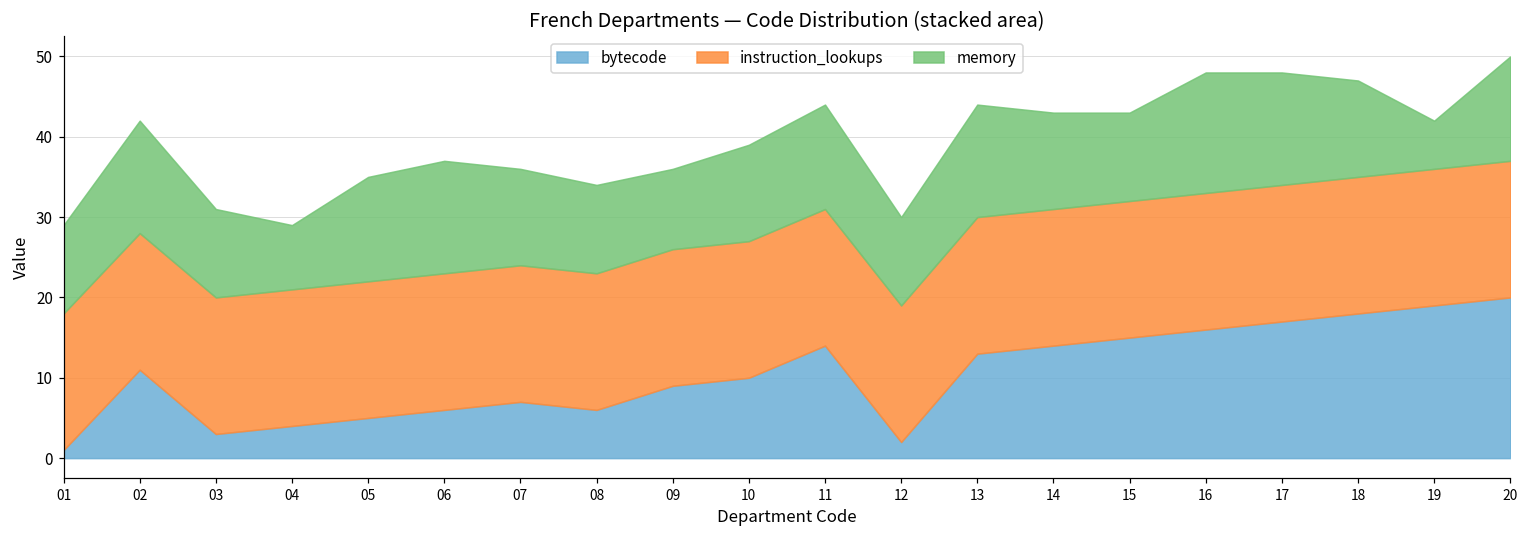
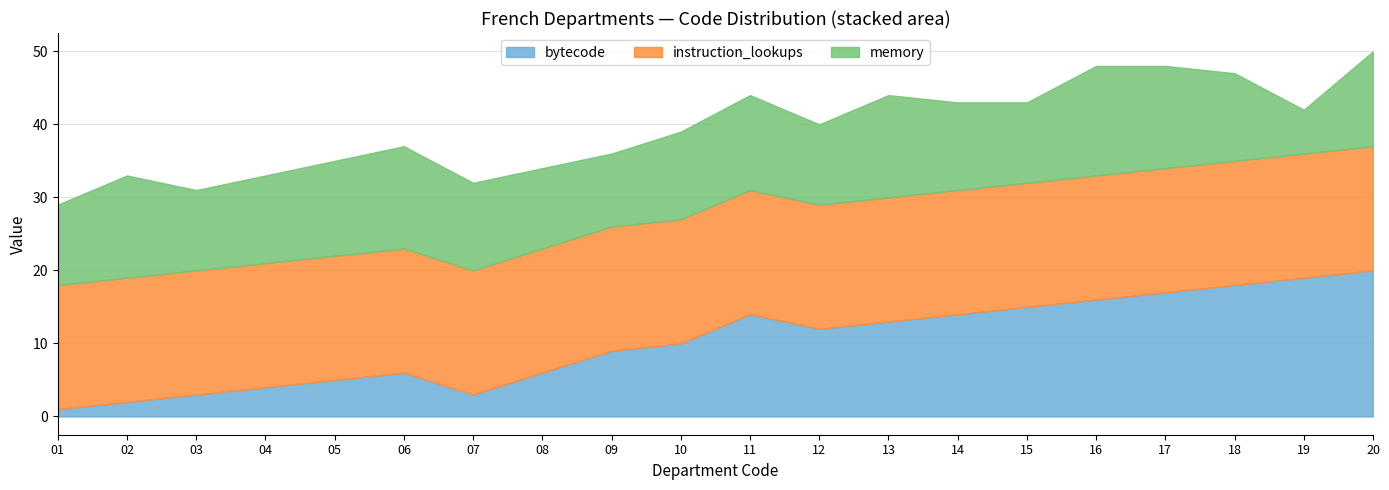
  {
    "bytecode": {
      "01": 1,
-     "02": 11,
+     "02": 2,
      "03": 3,
      "04": 4,
      "05": 5,
      "06": 6,
-     "07": 7,
+     "07": 3,
      "08": 6,
      "09": 9,
      "10": 10,
      "11": 14,
-     "12": 2,
+     "12": 12,
      "13": 13,
      "14": 14,
      "15": 15,
      "16": 16,
      "17": 17,
      "18": 18,
      "19": 19,
      "20": 20
    },
    "instruction_lookups": {
      "01": 17,
      "02": 17,
      "03": 17,
      "04": 17,
      "05": 17,
      "06": 17,
      "07": 17,
      "08": 17,
      "09": 17,
      "10": 17,
      "11": 17,
      "12": 17,
      "13": 17,
      "14": 17,
      "15": 17,
      "16": 17,
      "17": 17,
      "18": 17,
      "19": 17,
      "20": 17
    },
    "memory": {
      "01": 11,
      "02": 14,
      "03": 11,
-     "04": 8,
+     "04": 12,
      "05": 13,
      "06": 14,
      "07": 12,
      "08": 11,
      "09": 10,
      "10": 12,
      "11": 13,
      "12": 11,
      "13": 14,
      "14": 12,
      "15": 11,
      "16": 15,
      "17": 14,
      "18": 12,
      "19": 6,
      "20": 13
    }
  }
